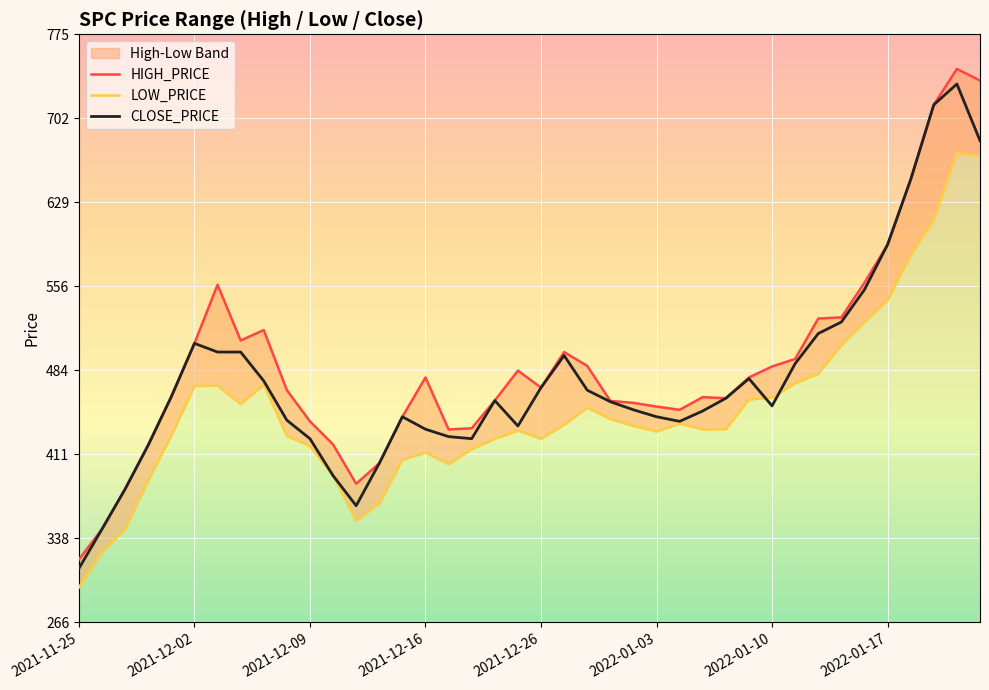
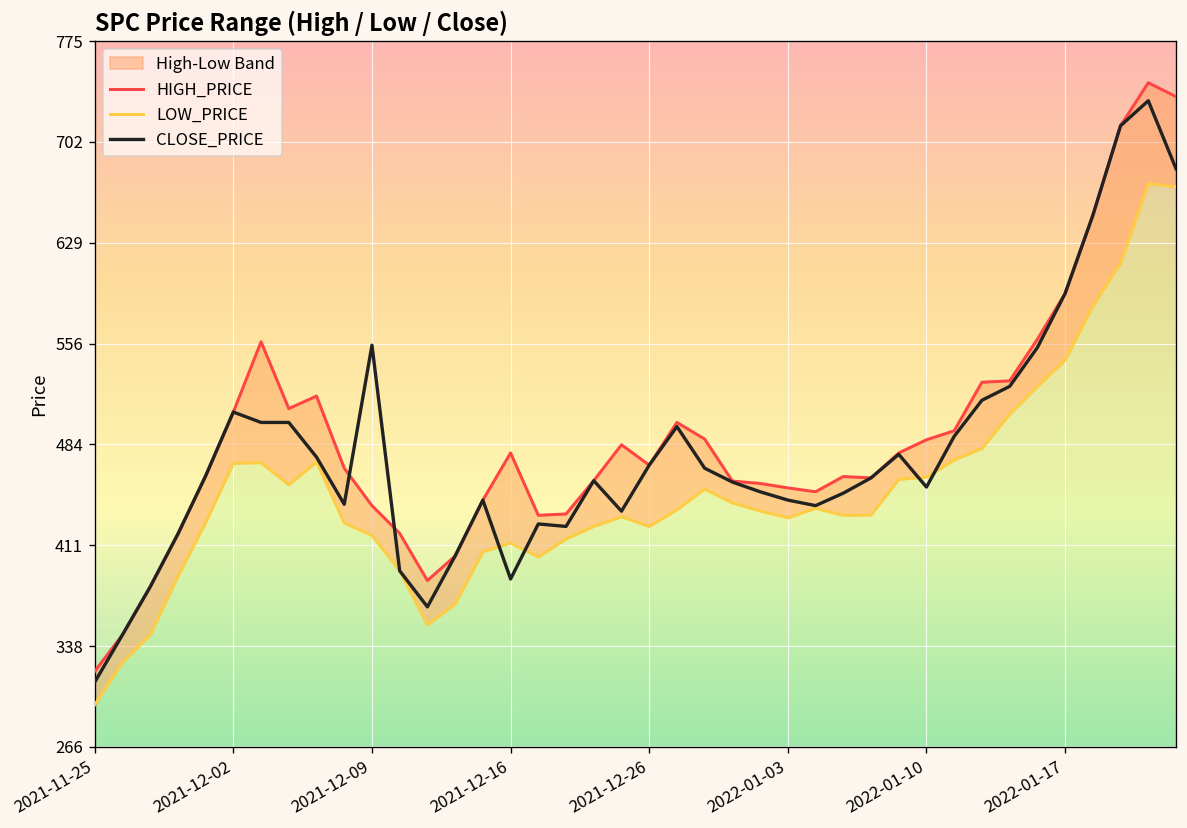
  {
    "CLOSE_PRICE": {
      "2021-11-25": 313,
-     "2021-12-09": 425,
-     "2021-12-16": 433,
+     "2021-12-09": 556,
+     "2021-12-16": 387,
      "2022-01-03": 444,
      "2022-01-10": 453
    }
  }
